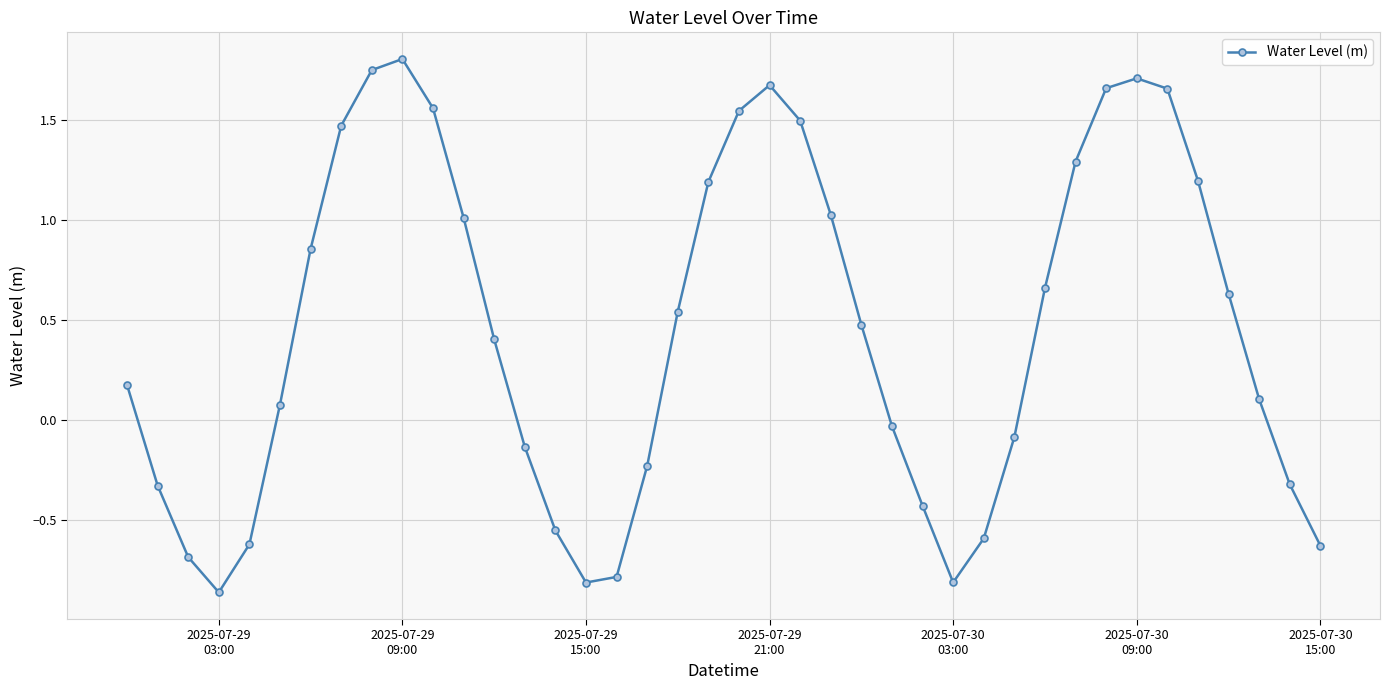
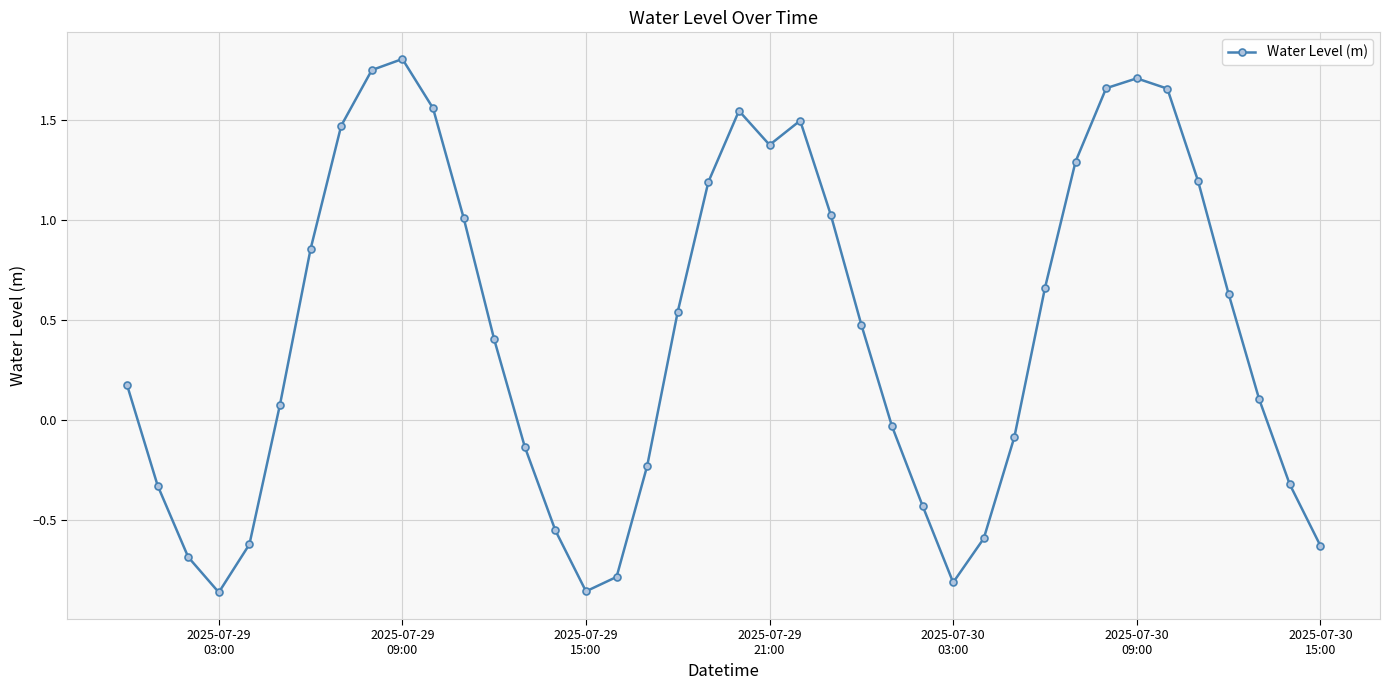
  {
    "2025-07-29 03:00": -0.86,
    "2025-07-29 09:00": 1.81,
-   "2025-07-29 15:00": -0.81,
-   "2025-07-29 21:00": 1.68,
+   "2025-07-29 15:00": -0.85,
+   "2025-07-29 21:00": 1.38,
    "2025-07-30 03:00": -0.81,
    "2025-07-30 09:00": 1.71,
    "2025-07-30 15:00": -0.63
  }
